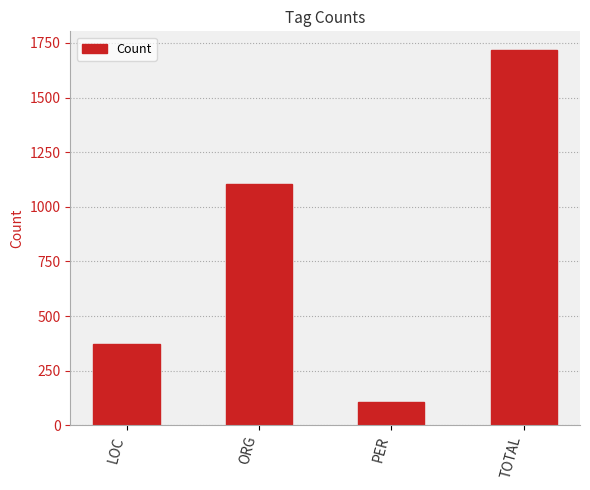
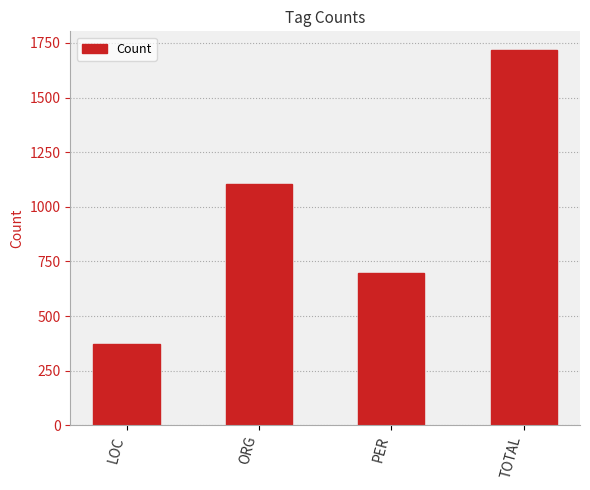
  {
    "LOC": 370,
    "ORG": 1100,
-   "PER": 110,
+   "PER": 700,
    "TOTAL": 1720
  }
